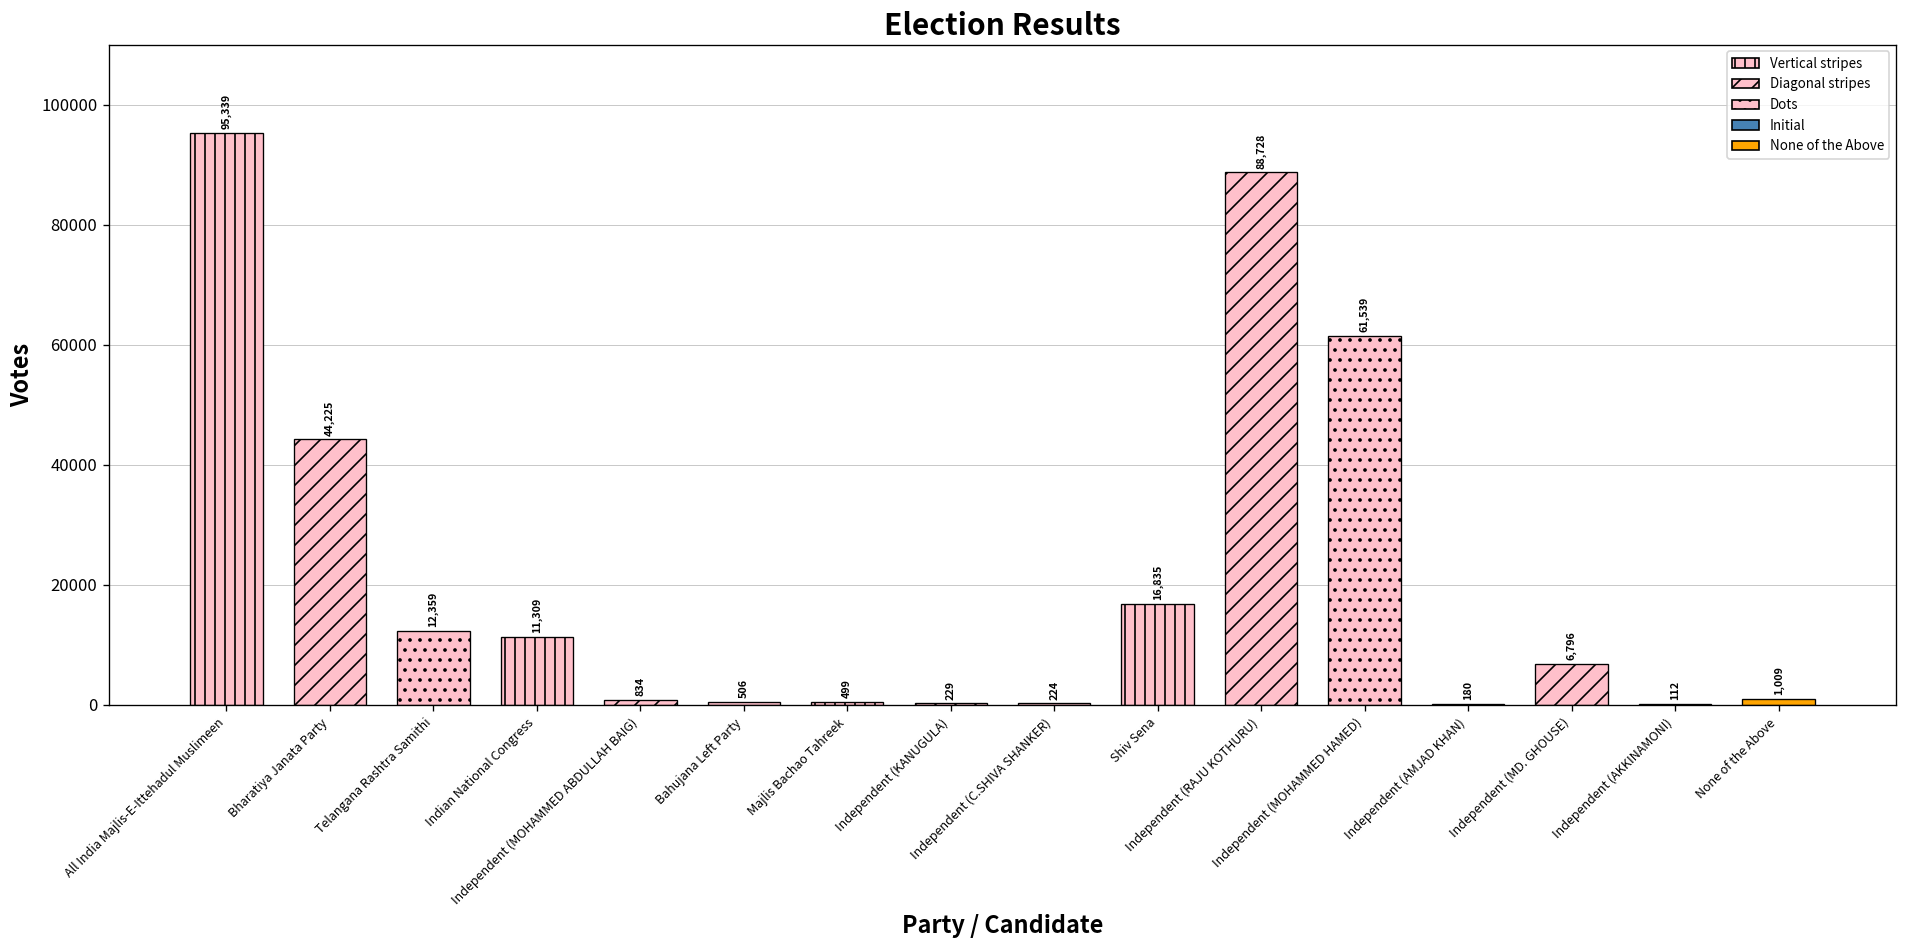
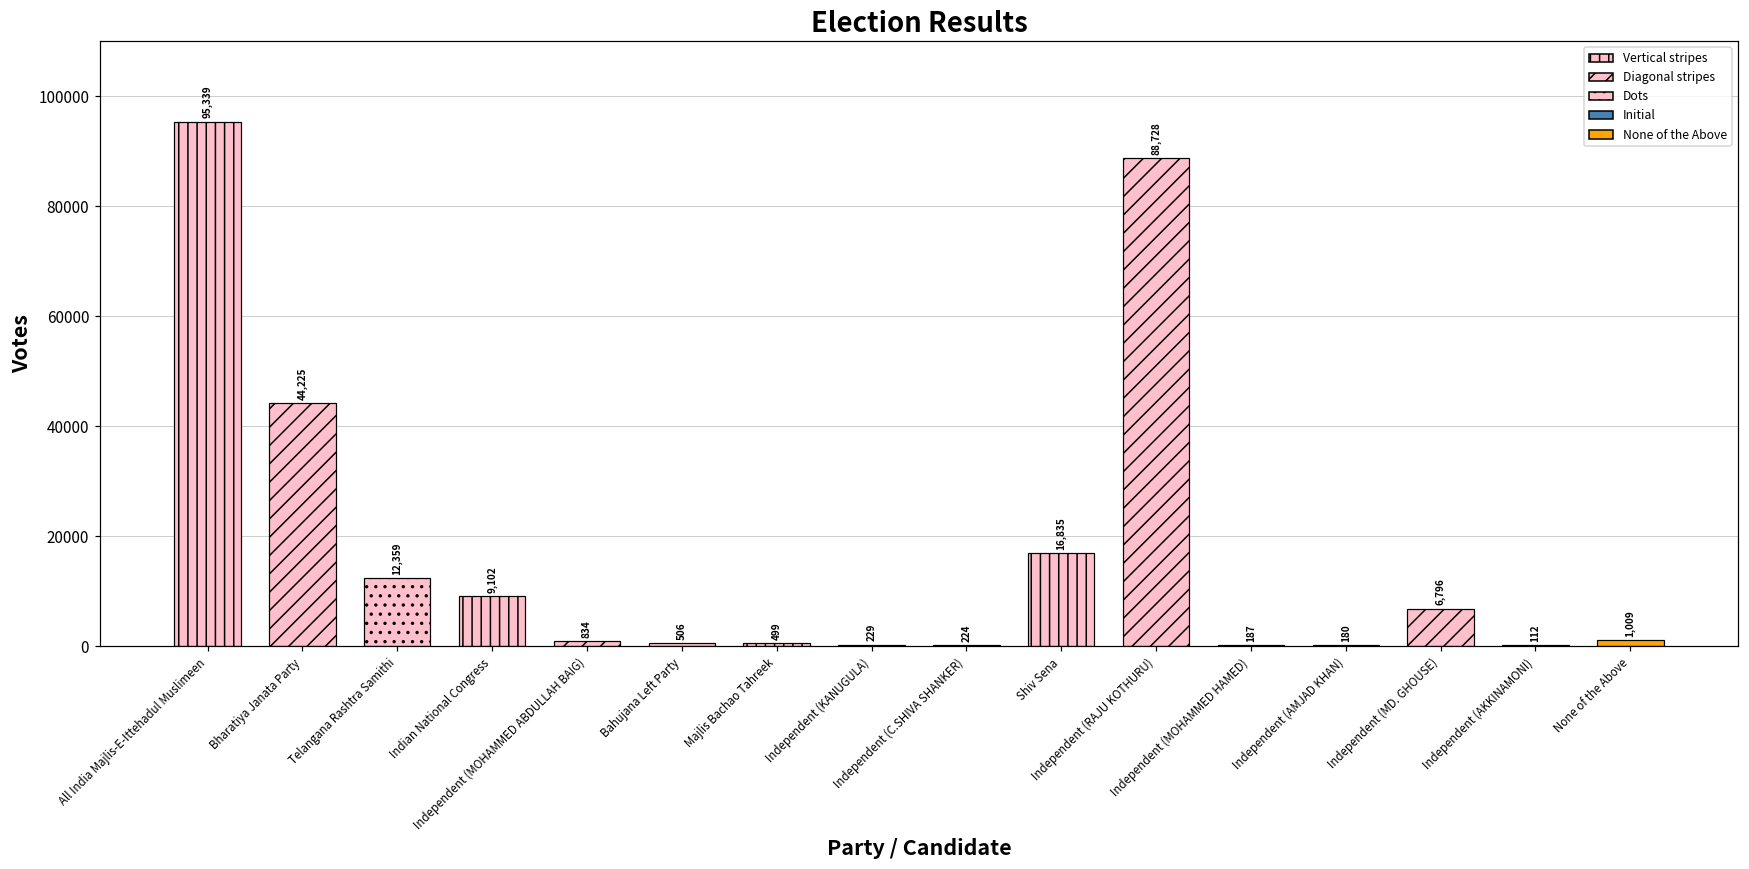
  {
    "All India Majlis-E-Ittehadul Muslimeen": "95,339",
    "Bharatiya Janata Party": "44,225",
    "Telangana Rashtra Samithi": "12,359",
-   "Indian National Congress": "11,309",
+   "Indian National Congress": "9,102",
    "Independent (MOHAMMED ABDULLAH BAIG)": "834",
    "Bahujana Left Party": "506",
    "Majlis Bachao Tahreek": "499",
    "Independent (KANUGULA)": "229",
    "Independent (C.SHIVA SHANKER)": "224",
    "Shiv Sena": "16,835",
    "Independent (RAJU KOTHURU)": "88,728",
-   "Independent (MOHAMMED HAMED)": "61,539",
+   "Independent (MOHAMMED HAMED)": "187",
    "Independent (AMJAD KHAN)": "180",
    "Independent (MD. GHOUSE)": "6,796",
    "Independent (AKKINAMONI)": "112",
    "None of the Above": "1,009"
  }
